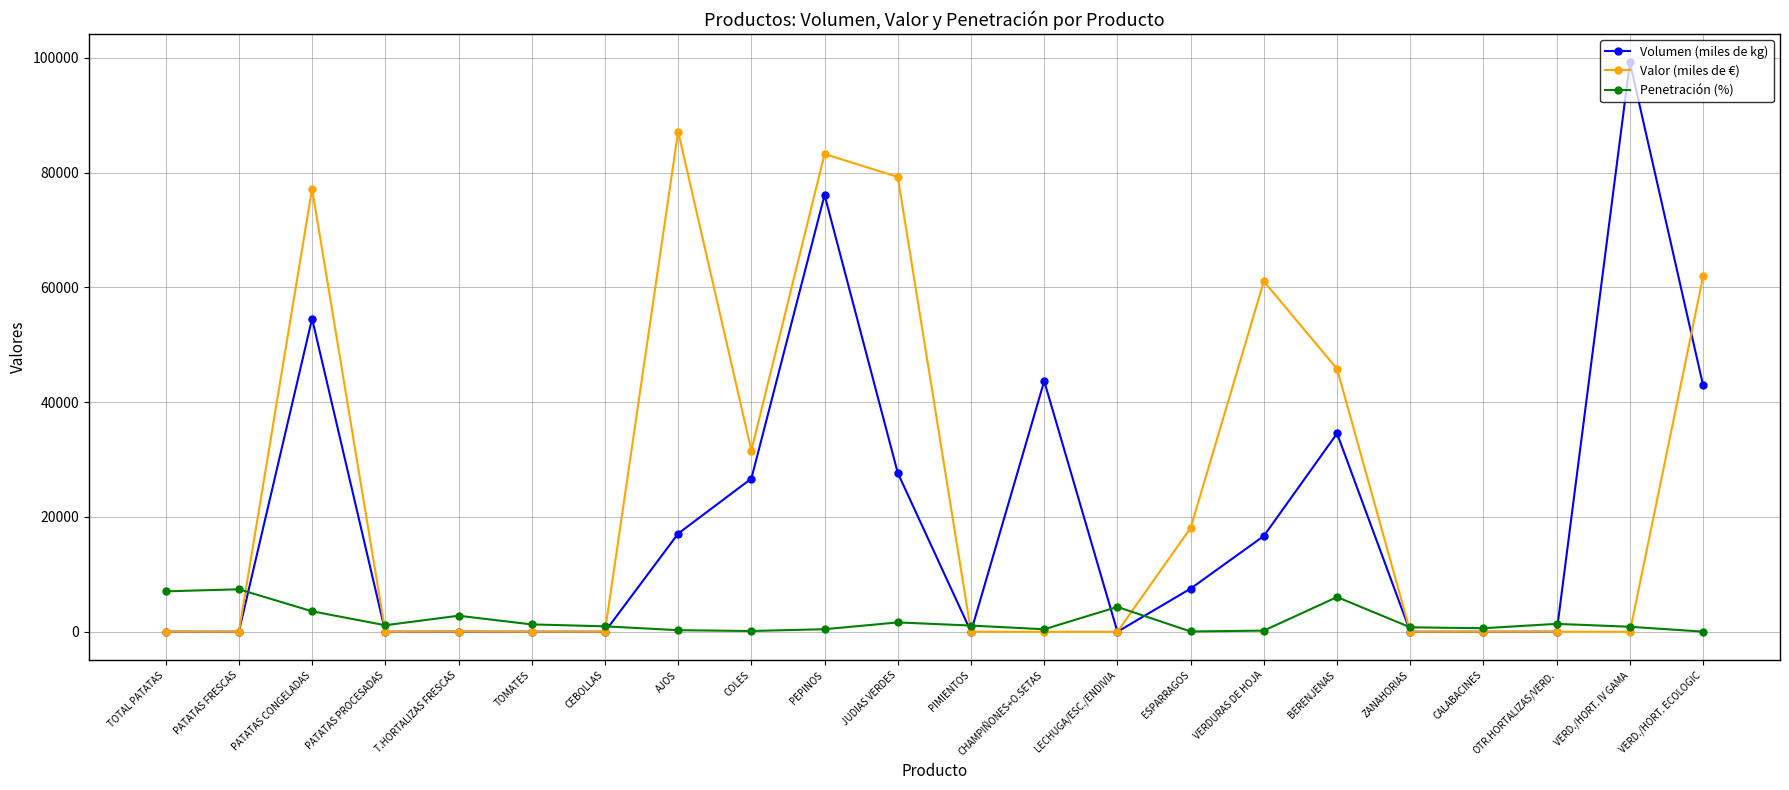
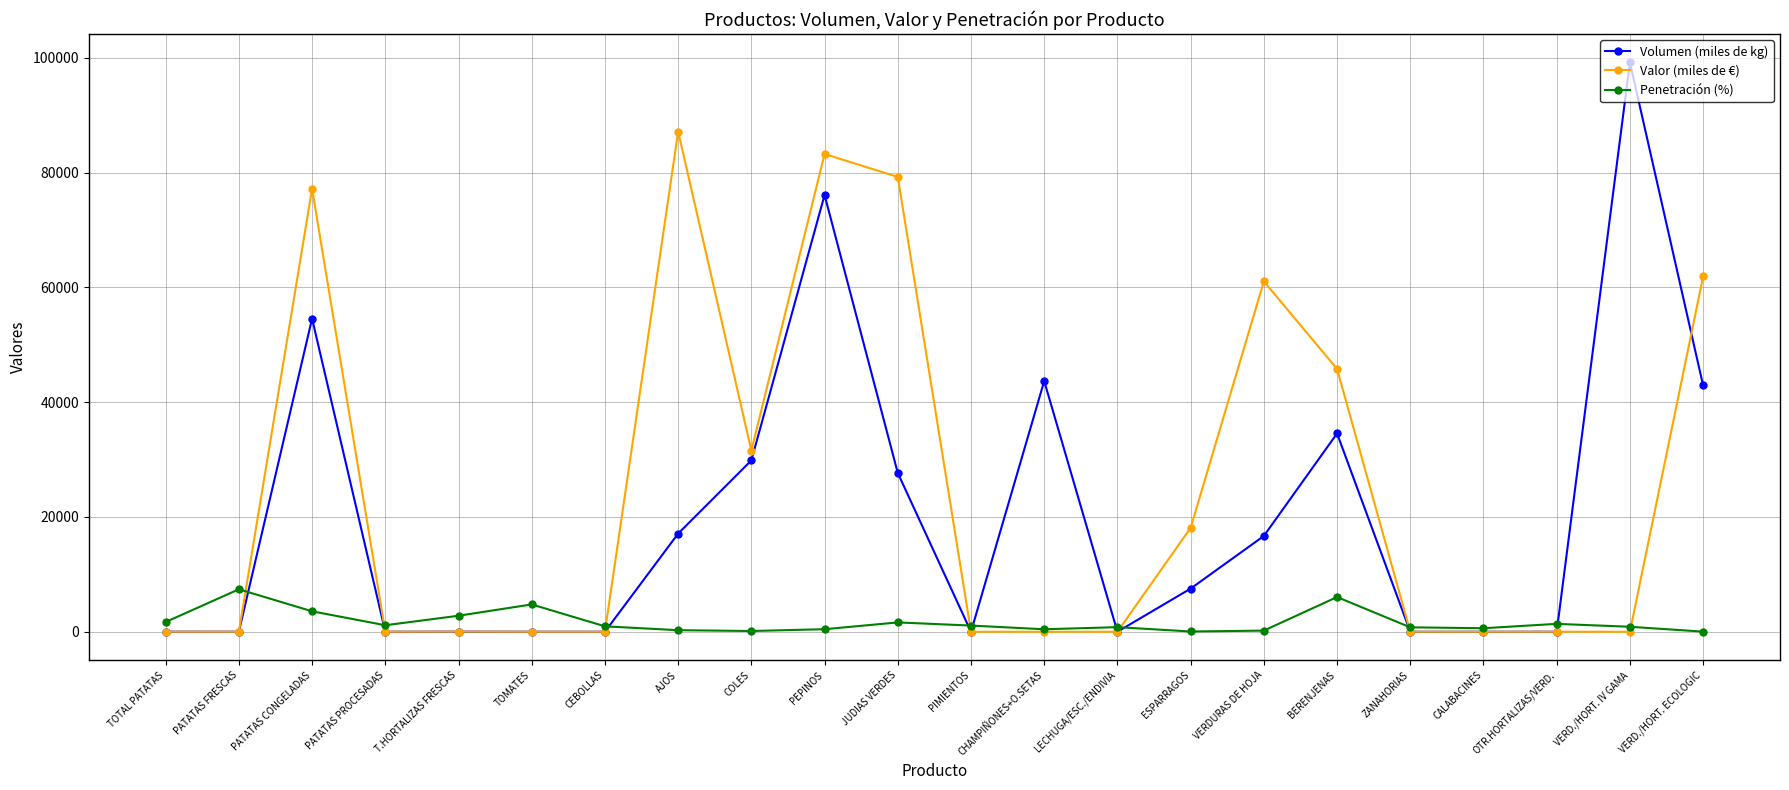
  {
    "Volumen (miles de kg)": {
      "PATATAS CONGELADAS": 55000,
      "AJOS": 17000,
-     "COLES": 27000,
+     "COLES": 30000,
      "PEPINOS": 76000,
      "JUDIAS VERDES": 28000,
      "CHAMPIÑONES+O.SETAS": 44000,
      "ESPARRAGOS": 8000,
      "VERDURAS DE HOJA": 17000,
      "BERENJENAS": 35000,
      "VERD./HORT. ECOLOGIC": 43000
    },
    "Valor (miles de €)": {
      "PATATAS CONGELADAS": 77000,
      "AJOS": 87000,
      "COLES": 32000,
      "PEPINOS": 83000,
      "JUDIAS VERDES": 79000,
      "ESPARRAGOS": 18000,
      "VERDURAS DE HOJA": 61000,
      "BERENJENAS": 46000,
      "VERD./HORT. IV GAMA": 0,
      "VERD./HORT. ECOLOGIC": 62000
    },
    "Penetración (%)": {
-     "TOTAL PATATAS": 7000,
+     "TOTAL PATATAS": 2000,
      "PATATAS FRESCAS": 7000,
      "PATATAS CONGELADAS": 4000,
      "PATATAS PROCESADAS": 1000,
      "T.HORTALIZAS FRESCAS": 3000,
-     "TOMATES": 1000,
+     "TOMATES": 5000,
      "CEBOLLAS": 1000,
      "AJOS": 0,
      "COLES": 0,
      "PEPINOS": 0,
      "JUDIAS VERDES": 2000,
      "PIMIENTOS": 1000,
-     "LECHUGA/ESC./ENDIVIA": 4000,
+     "LECHUGA/ESC./ENDIVIA": 1000,
      "ESPARRAGOS": 0,
      "VERDURAS DE HOJA": 0,
      "BERENJENAS": 6000,
      "ZANAHORIAS": 1000,
      "CALABACINES": 1000,
      "OTR.HORTALIZAS/VERD.": 1000,
      "VERD./HORT. IV GAMA": 1000,
      "VERD./HORT. ECOLOGIC": 0
    }
  }
